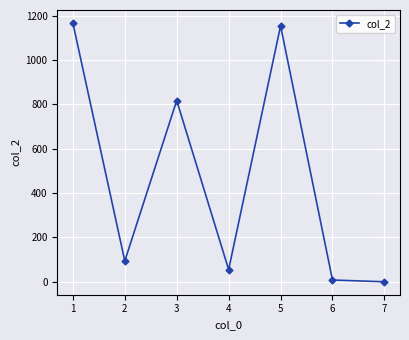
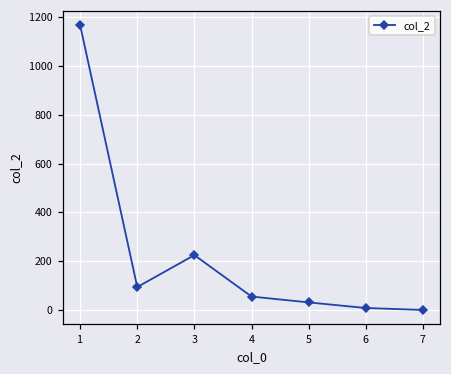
  {
    "1": 1170,
    "2": 90,
-   "3": 820,
+   "3": 230,
    "4": 60,
-   "5": 1160,
+   "5": 30,
    "6": 10,
    "7": 0
  }
